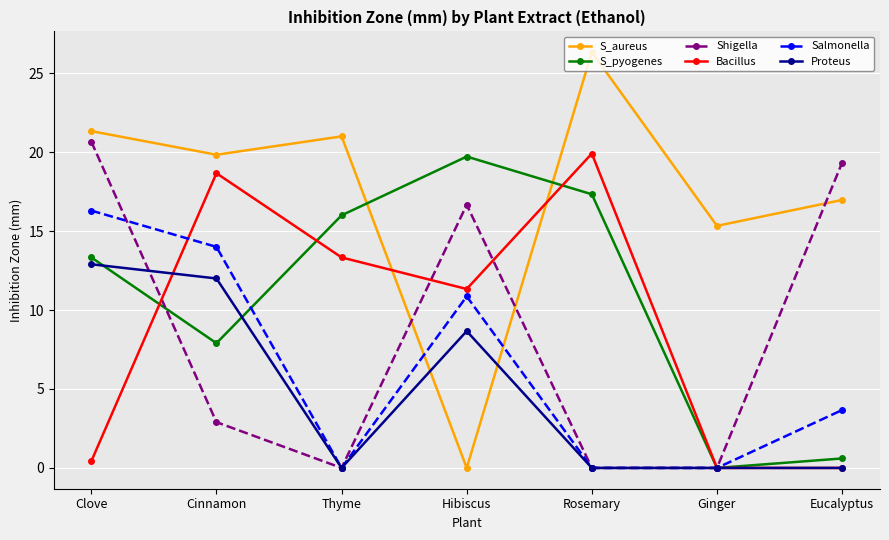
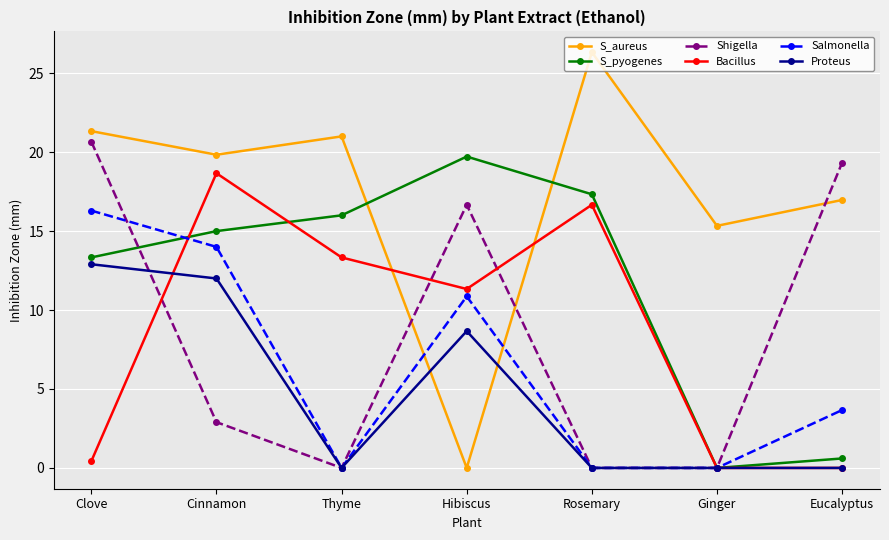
  {
    "S_aureus": {
      "Clove": 21.3,
      "Cinnamon": 19.8,
      "Thyme": 21.0,
      "Hibiscus": 0.0,
      "Ginger": 15.3,
      "Eucalyptus": 17.0
    },
    "S_pyogenes": {
      "Clove": 13.3,
-     "Cinnamon": 7.9,
+     "Cinnamon": 15.0,
      "Thyme": 16.0,
      "Hibiscus": 19.7,
      "Rosemary": 17.3,
      "Eucalyptus": 0.6
    },
    "Shigella": {
      "Clove": 20.7,
      "Cinnamon": 2.9,
      "Hibiscus": 16.7,
      "Eucalyptus": 19.3
    },
    "Bacillus": {
      "Clove": 0.4,
      "Cinnamon": 18.7,
      "Thyme": 13.3,
      "Hibiscus": 11.3,
-     "Rosemary": 19.9
+     "Rosemary": 16.7
    },
    "Salmonella": {
      "Clove": 16.3,
      "Cinnamon": 14.0,
      "Hibiscus": 10.9,
      "Eucalyptus": 3.7
    },
    "Proteus": {
      "Clove": 12.9,
      "Cinnamon": 12.0,
      "Hibiscus": 8.7
    }
  }
